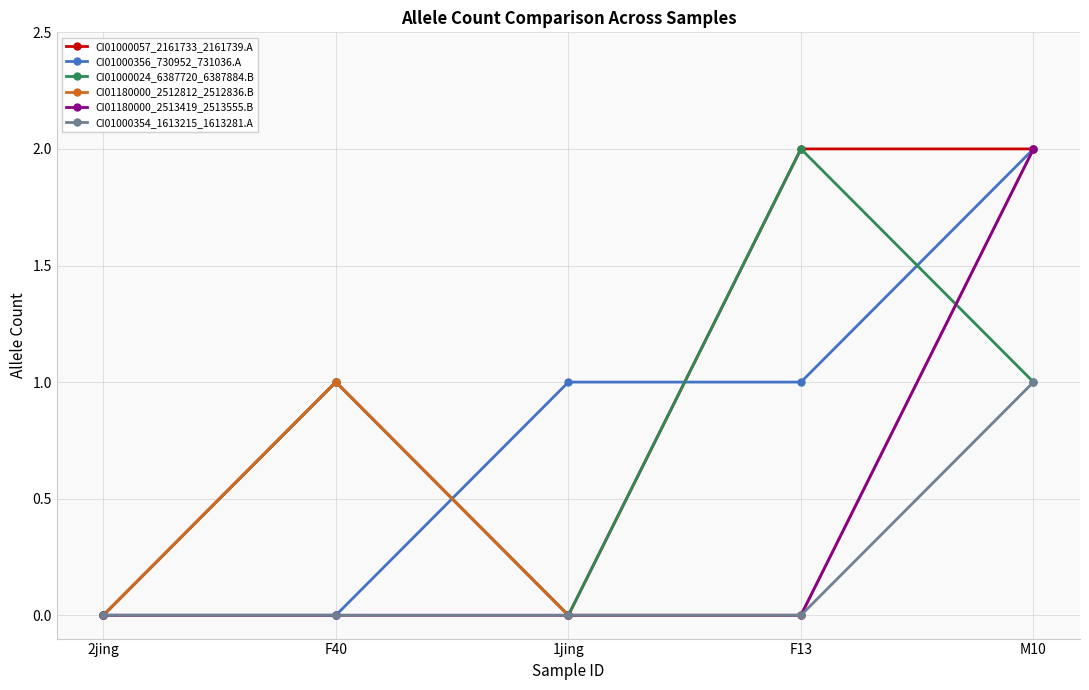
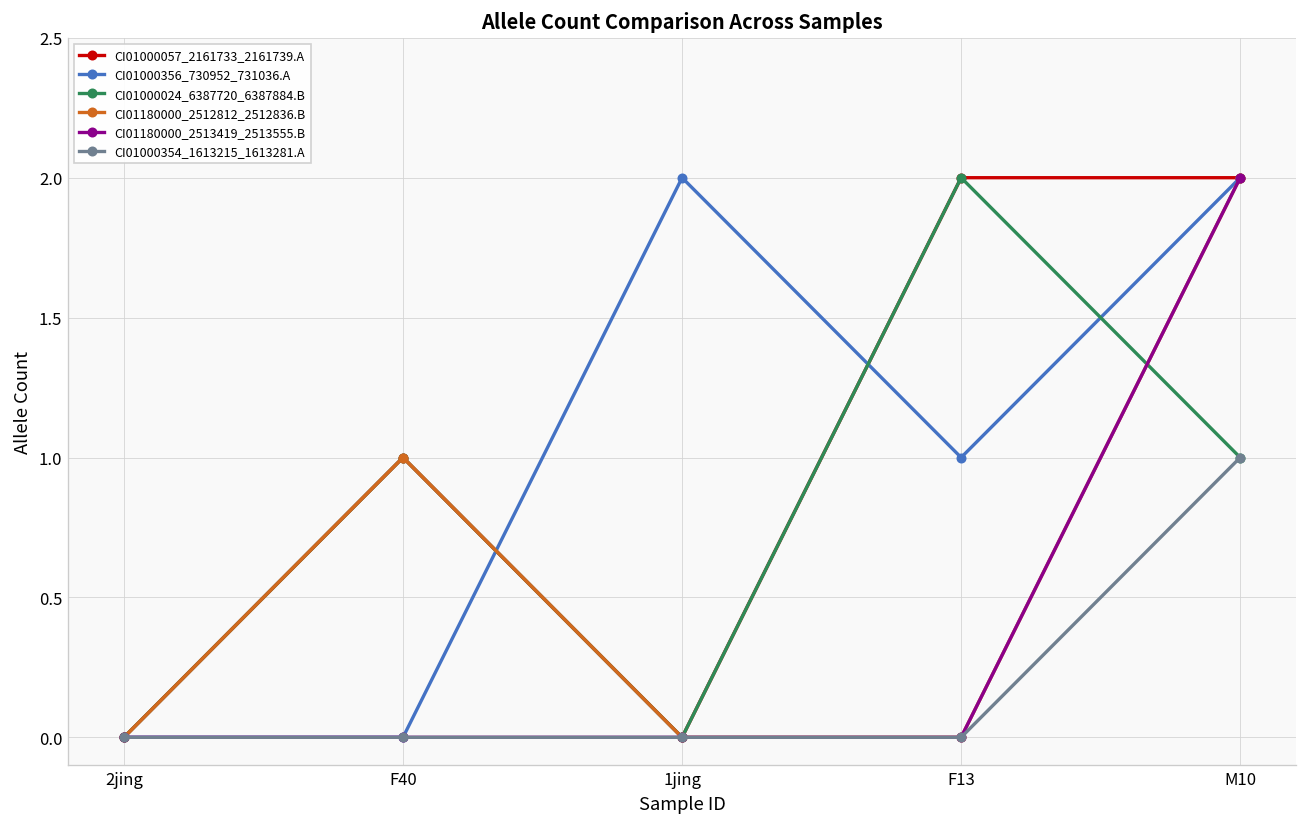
  {
    "CI01000356_730952_731036.A": {
-     "1jing": 1,
+     "1jing": 2,
      "F13": 1
    }
  }
